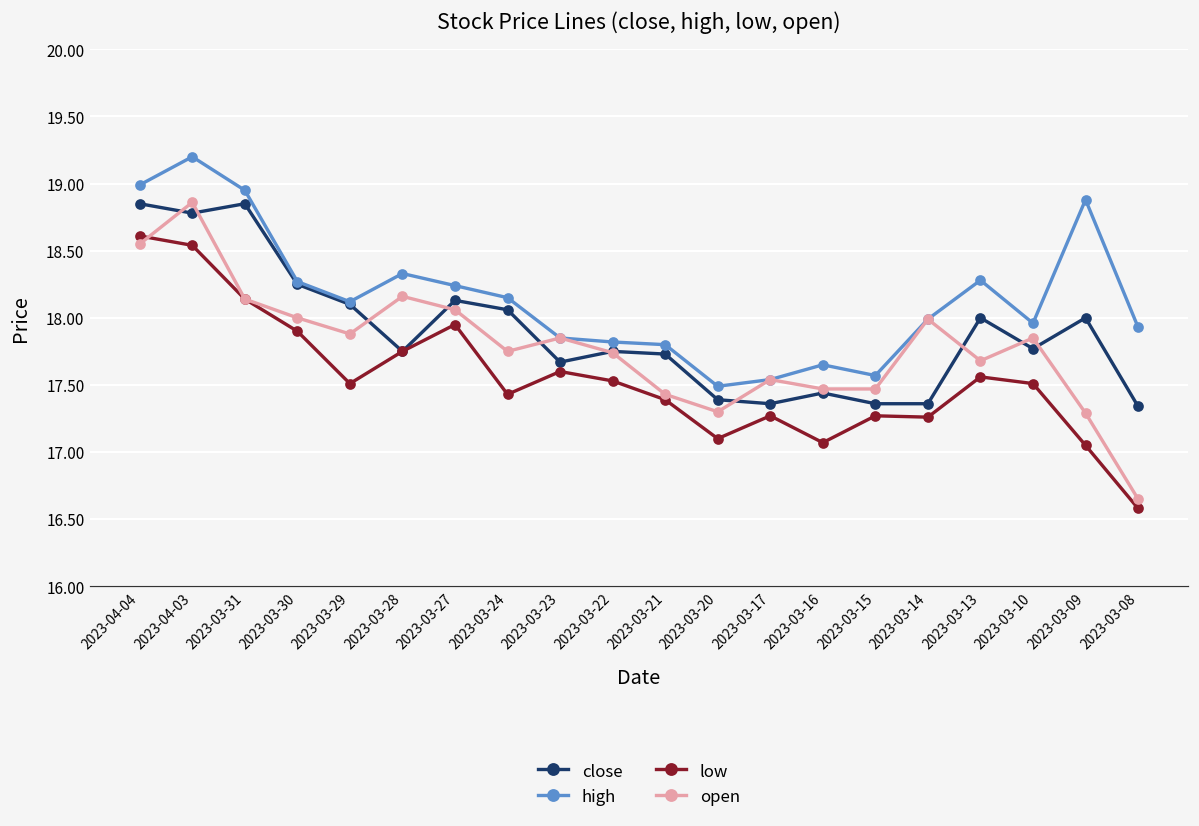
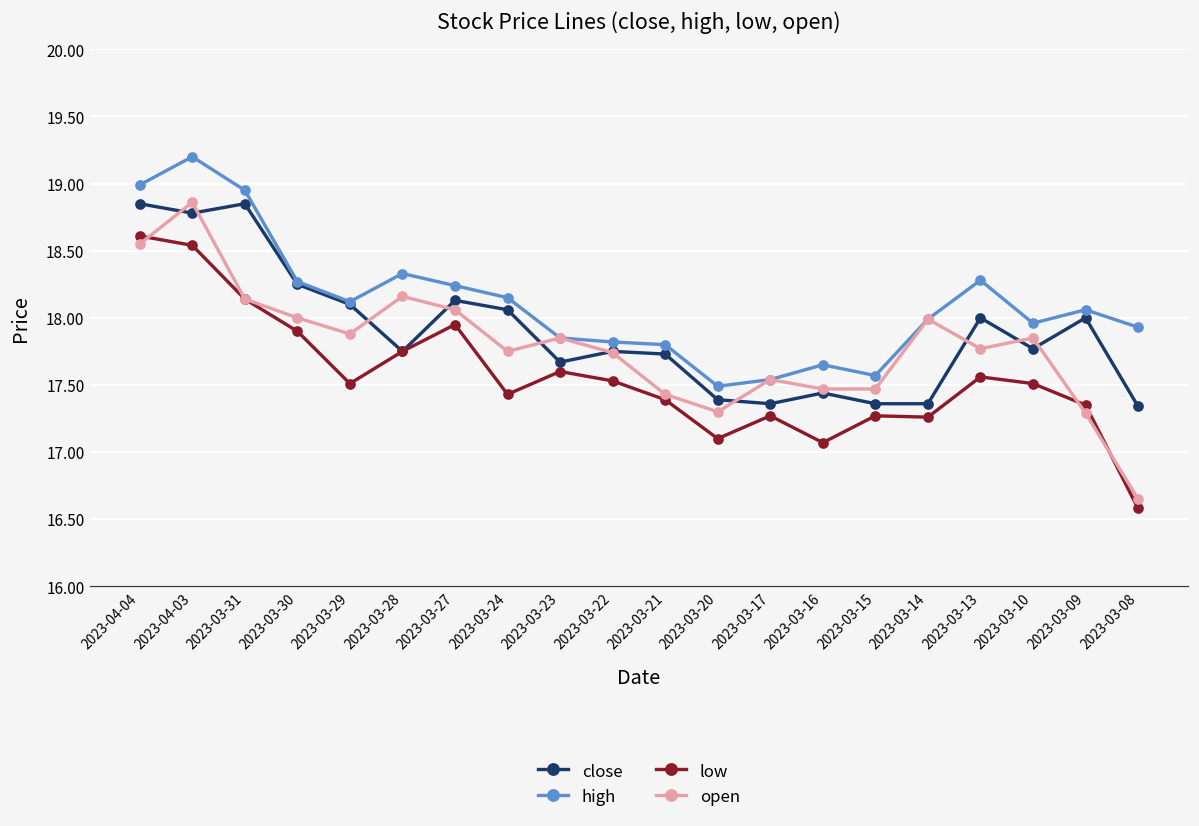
  {
    "close": {
      "2023-04-04": 18.85,
      "2023-04-03": 18.78,
      "2023-03-31": 18.85,
      "2023-03-27": 18.13,
      "2023-03-24": 18.06,
      "2023-03-23": 17.67,
      "2023-03-21": 17.73,
      "2023-03-20": 17.39,
      "2023-03-17": 17.36,
      "2023-03-16": 17.44,
      "2023-03-15": 17.36,
      "2023-03-14": 17.36,
      "2023-03-13": 18.00,
      "2023-03-10": 17.77,
      "2023-03-09": 18.00,
      "2023-03-08": 17.34
    },
    "high": {
      "2023-04-04": 18.99,
      "2023-04-03": 19.20,
      "2023-03-31": 18.95,
      "2023-03-28": 18.33,
      "2023-03-27": 18.24,
      "2023-03-24": 18.15,
      "2023-03-22": 17.82,
      "2023-03-21": 17.80,
      "2023-03-20": 17.49,
      "2023-03-16": 17.65,
      "2023-03-15": 17.57,
      "2023-03-13": 18.28,
      "2023-03-10": 17.96,
-     "2023-03-09": 18.88,
+     "2023-03-09": 18.06,
      "2023-03-08": 17.93
    },
    "low": {
      "2023-04-04": 18.61,
      "2023-04-03": 18.54,
      "2023-03-30": 17.90,
      "2023-03-29": 17.51,
      "2023-03-27": 17.95,
      "2023-03-24": 17.43,
      "2023-03-23": 17.60,
      "2023-03-22": 17.53,
      "2023-03-21": 17.39,
      "2023-03-20": 17.10,
      "2023-03-17": 17.27,
      "2023-03-16": 17.07,
      "2023-03-15": 17.27,
      "2023-03-14": 17.26,
      "2023-03-13": 17.56,
      "2023-03-10": 17.51,
-     "2023-03-09": 17.05,
+     "2023-03-09": 17.35,
      "2023-03-08": 16.58
    },
    "open": {
      "2023-04-04": 18.55,
      "2023-04-03": 18.86,
      "2023-03-30": 18.00,
      "2023-03-29": 17.88,
      "2023-03-28": 18.16,
      "2023-03-27": 18.06,
      "2023-03-24": 17.75,
      "2023-03-21": 17.43,
      "2023-03-20": 17.30,
      "2023-03-16": 17.47,
      "2023-03-15": 17.47,
-     "2023-03-13": 17.68,
+     "2023-03-13": 17.77,
      "2023-03-10": 17.85,
      "2023-03-09": 17.29,
      "2023-03-08": 16.65
    }
  }
